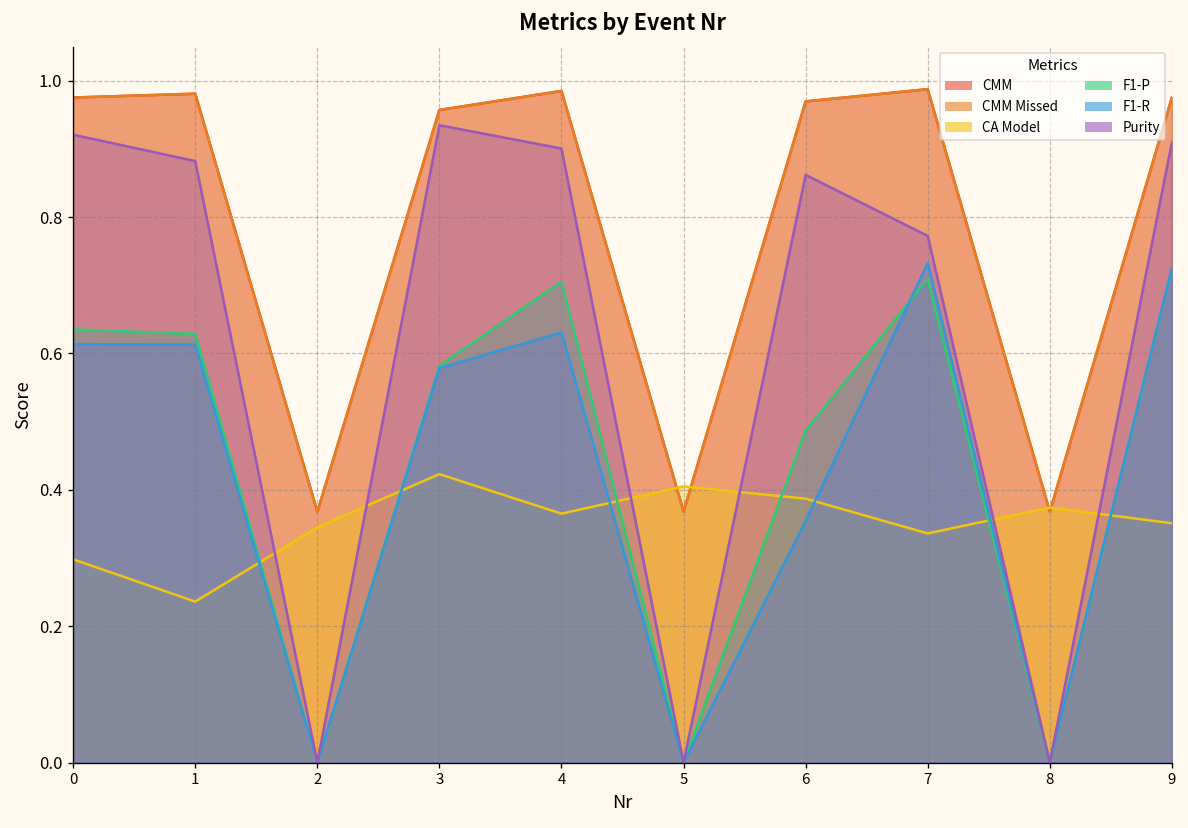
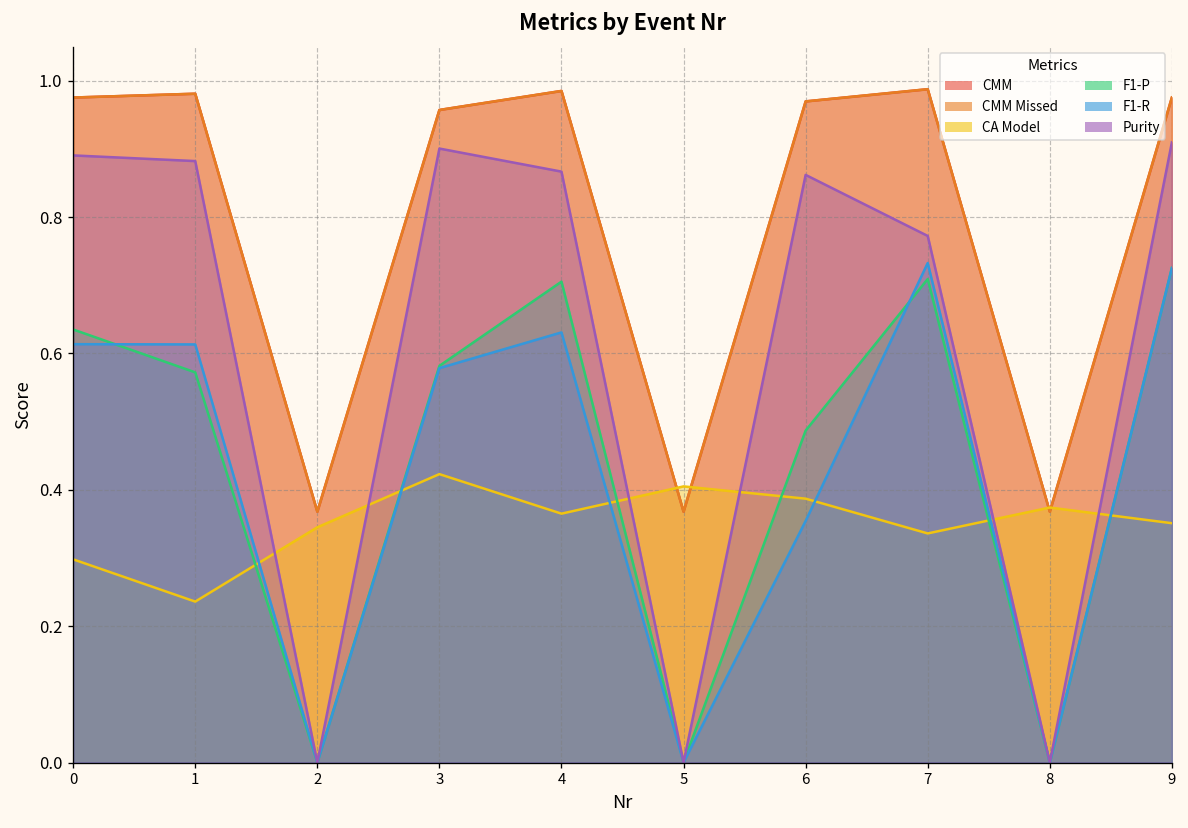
  {
    "F1-P": {
      "0": 0.64,
-     "1": 0.63,
+     "1": 0.57,
      "4": 0.71,
      "6": 0.49,
      "7": 0.71
    },
    "F1-R": {
      "0": 0.61,
      "1": 0.61,
      "4": 0.63,
      "6": 0.35,
      "7": 0.73
    },
    "Purity": {
-     "0": 0.92,
+     "0": 0.89,
      "1": 0.88,
-     "3": 0.93,
-     "4": 0.90,
+     "3": 0.90,
+     "4": 0.87,
      "6": 0.86,
      "7": 0.77,
      "9": 0.91
    }
  }
